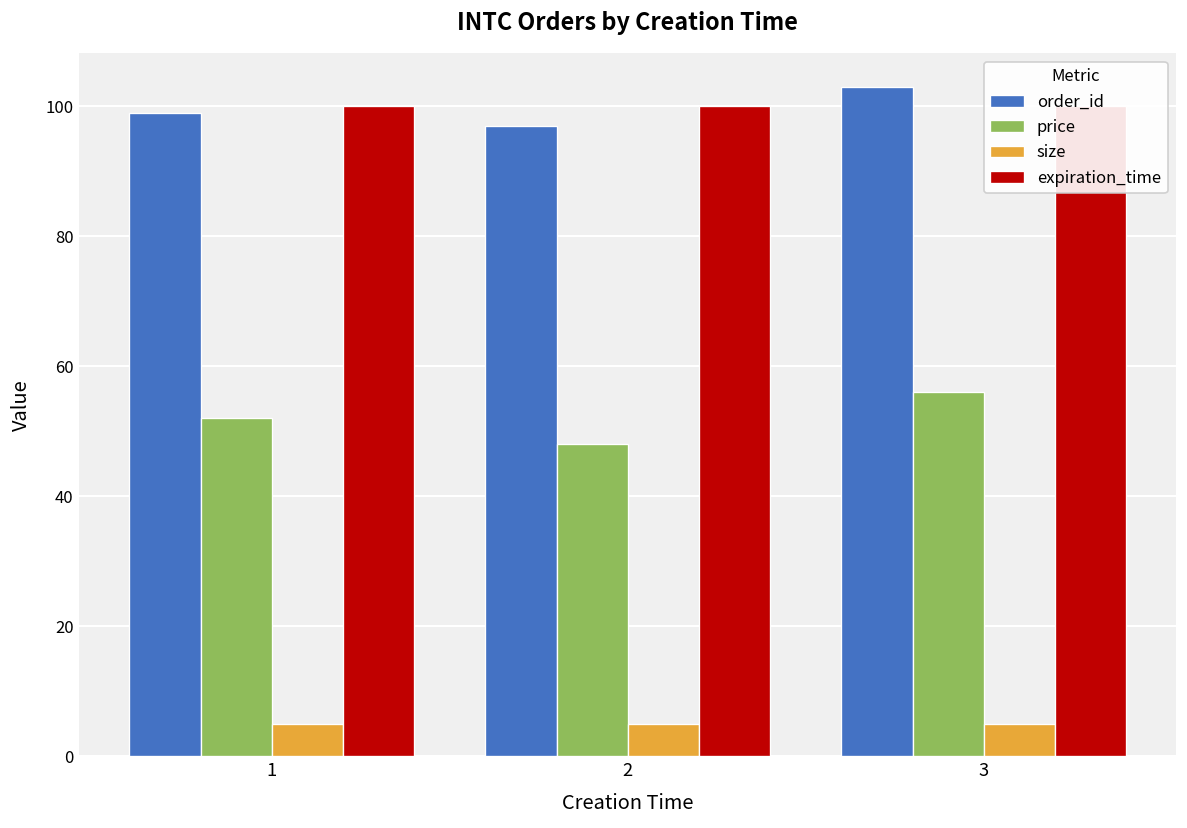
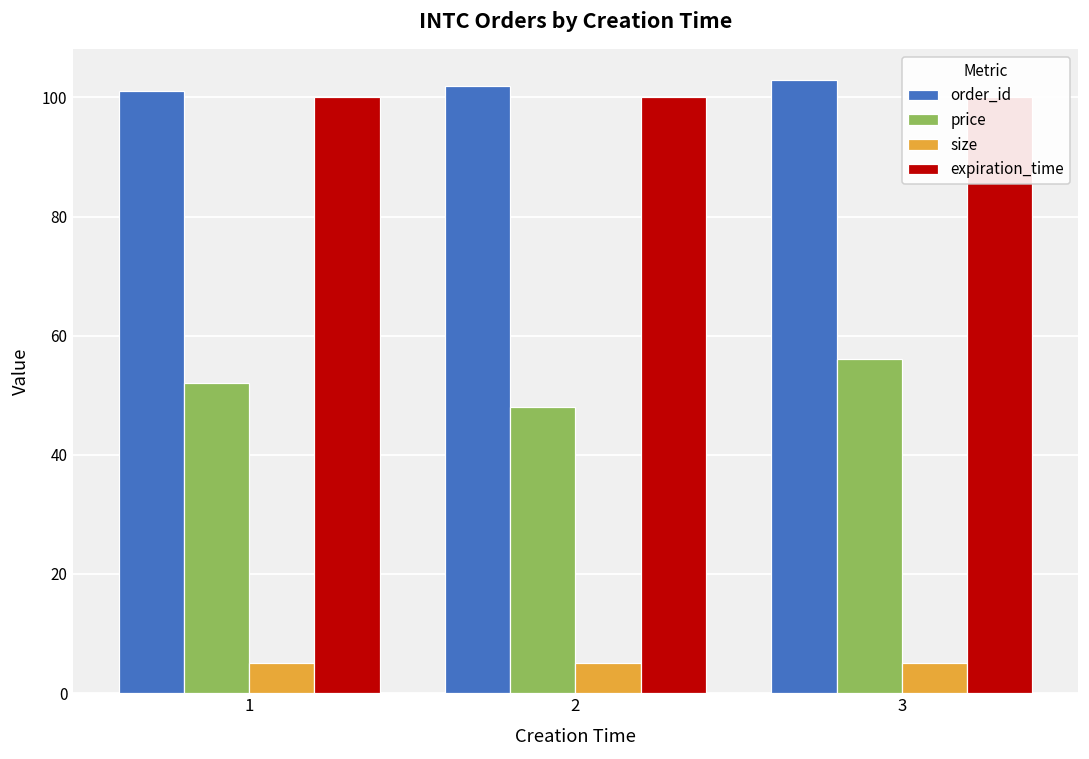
  {
    "order_id": {
-     "1": 99,
-     "2": 97,
+     "1": 101,
+     "2": 102,
      "3": 103
    },
    "price": {
      "1": 52,
      "2": 48,
      "3": 56
    },
    "size": {
      "1": 5,
      "2": 5,
      "3": 5
    },
    "expiration_time": {
      "1": 100,
      "2": 100
    }
  }
